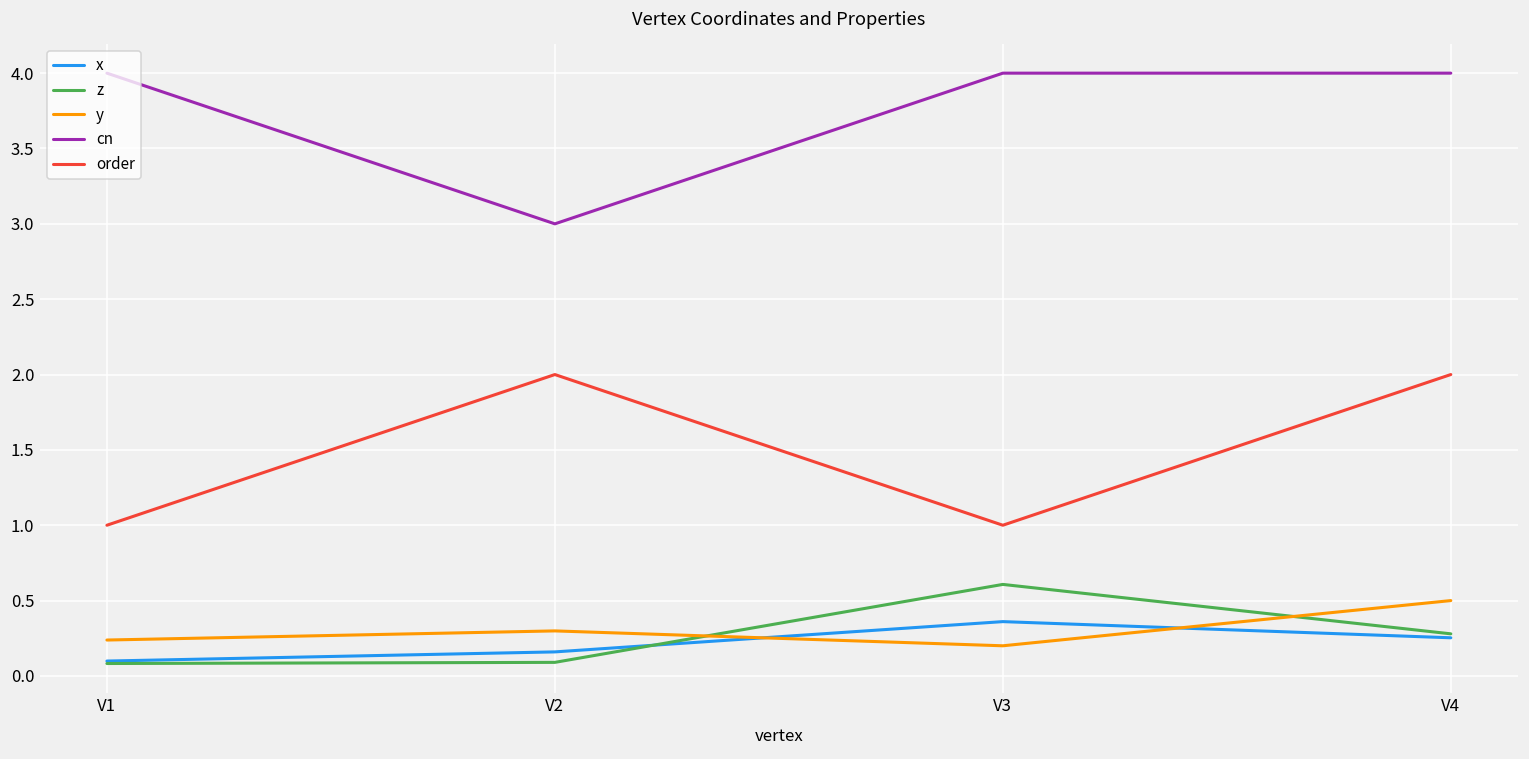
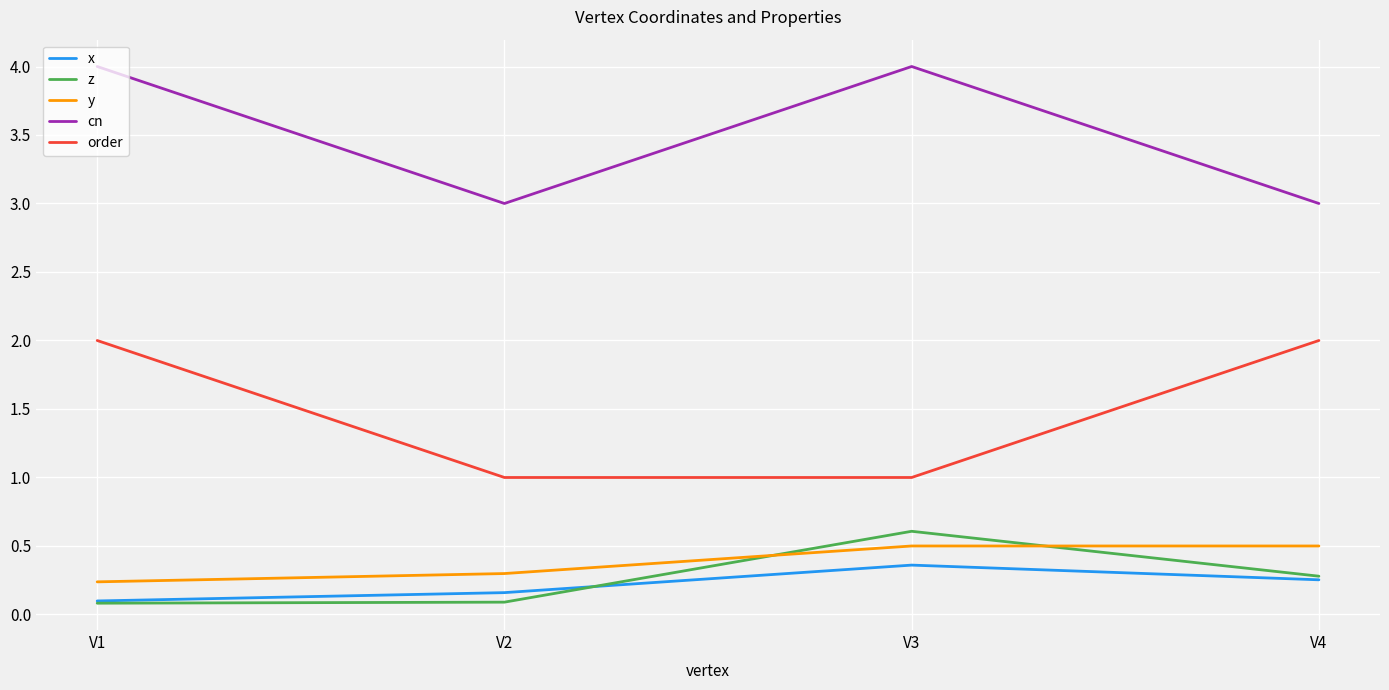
  {
    "x": {
      "V2": 0.16,
      "V3": 0.36,
      "V4": 0.25
    },
    "z": {
      "V2": 0.1,
      "V3": 0.6,
      "V4": 0.28
    },
    "y": {
      "V1": 0.24,
      "V2": 0.3,
-     "V3": 0.2,
+     "V3": 0.5,
      "V4": 0.5
    },
    "cn": {
      "V2": 3,
      "V3": 4,
-     "V4": 4
+     "V4": 3
    },
    "order": {
-     "V1": 1,
-     "V2": 2,
+     "V1": 2,
+     "V2": 1,
      "V3": 1,
      "V4": 2
    }
  }
